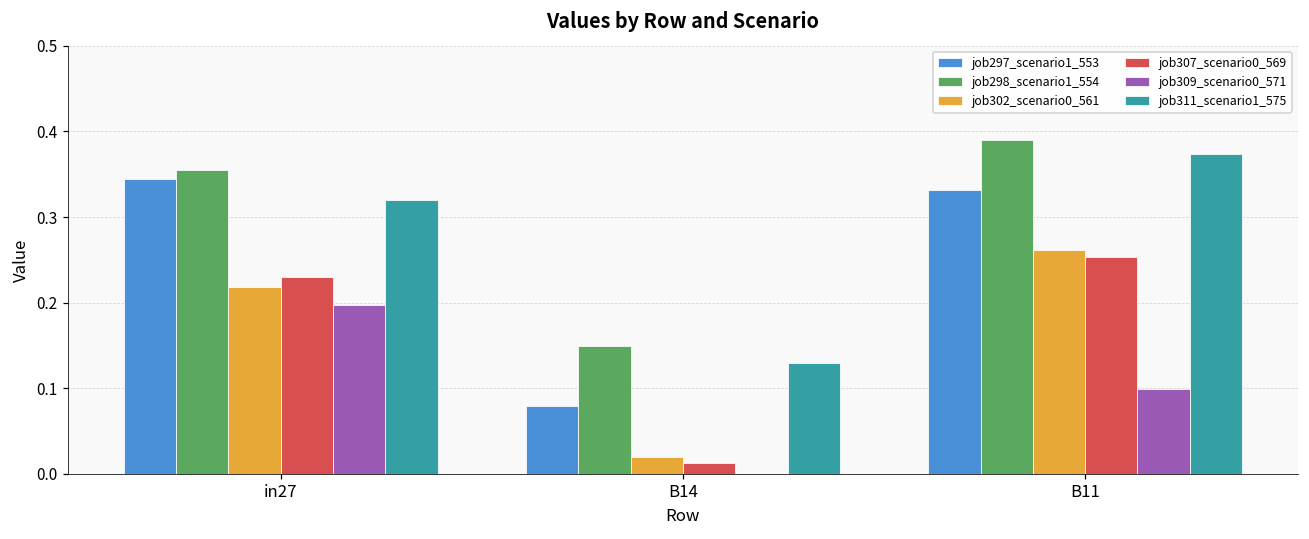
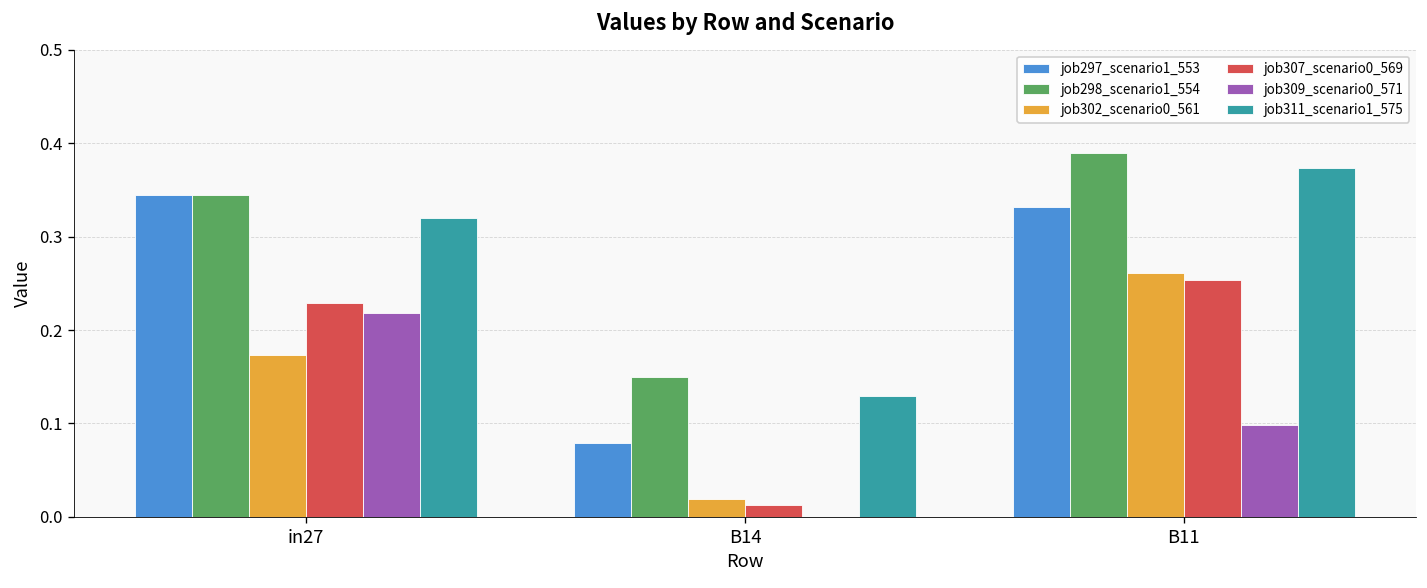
  {
    "job298_scenario1_554": {
-     "in27": 0.35,
+     "in27": 0.34,
      "B14": 0.15,
      "B11": 0.39
    },
    "job302_scenario0_561": {
-     "in27": 0.22,
+     "in27": 0.17,
      "B14": 0.02,
      "B11": 0.26
    },
    "job307_scenario0_569": {
      "in27": 0.23,
      "B14": 0.01,
      "B11": 0.25
    },
    "job309_scenario0_571": {
-     "in27": 0.20,
+     "in27": 0.22,
      "B14": 0.00,
      "B11": 0.10
    }
  }
